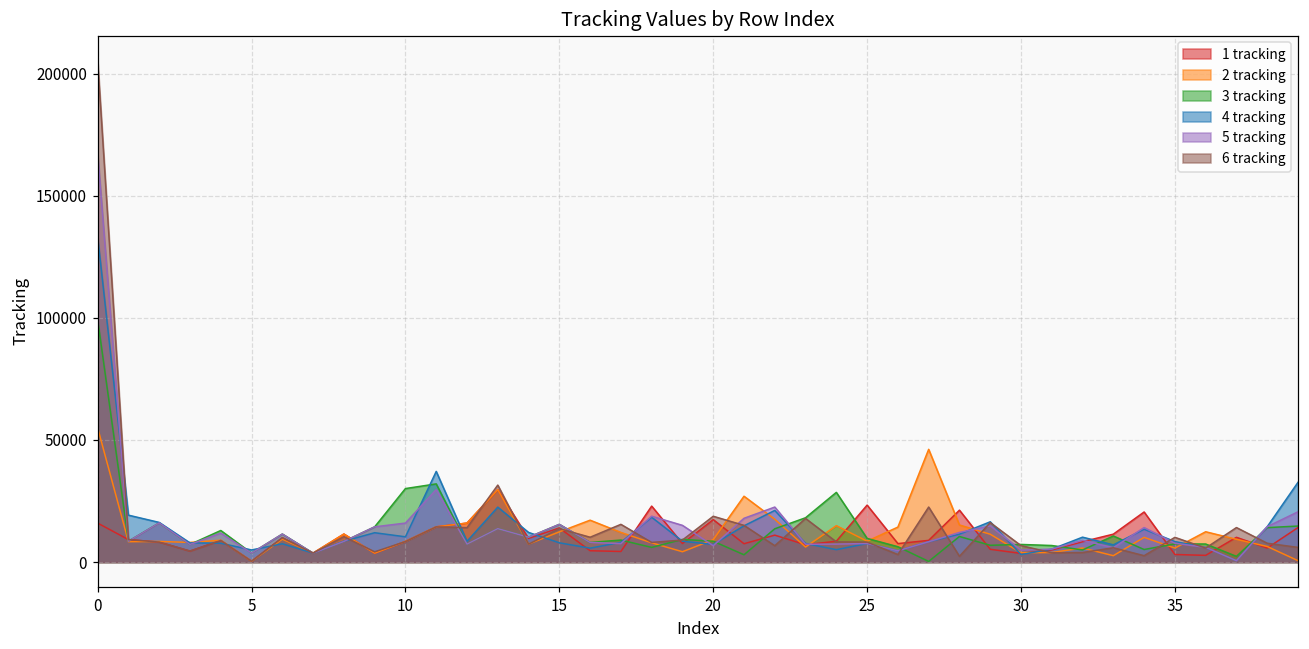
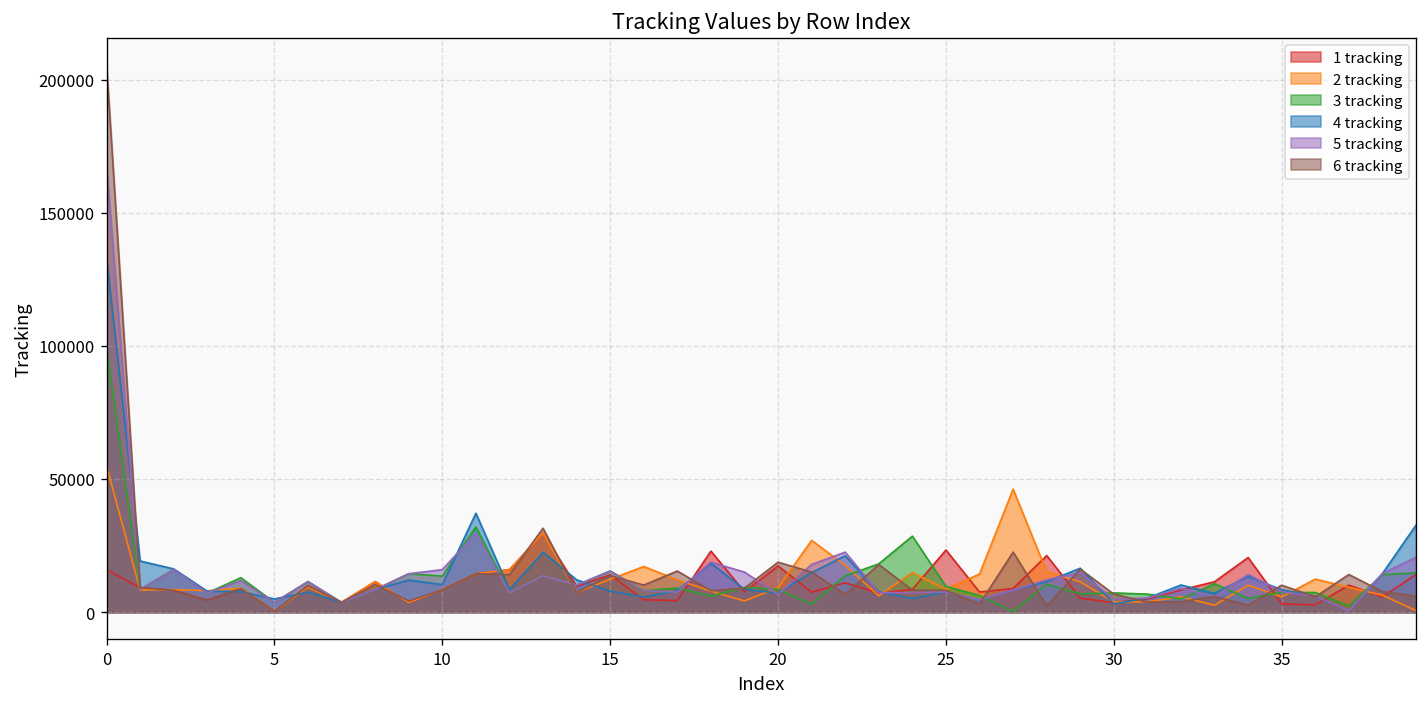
  {
    "1 tracking": {
      "0": 16000,
      "20": 17000,
      "25": 23000,
      "35": 3000
    },
    "2 tracking": {
      "0": 55000,
      "15": 12000,
      "35": 6000
    },
    "3 tracking": {
      "0": 99000,
-     "10": 30000
+     "10": 14000
    },
    "4 tracking": {
      "0": 133000,
      "5": 5000,
      "10": 10000,
      "15": 8000
    },
    "5 tracking": {
      "0": 167000,
      "10": 16000
    },
    "6 tracking": {
      "0": 205000,
      "20": 19000,
      "35": 10000
    }
  }
